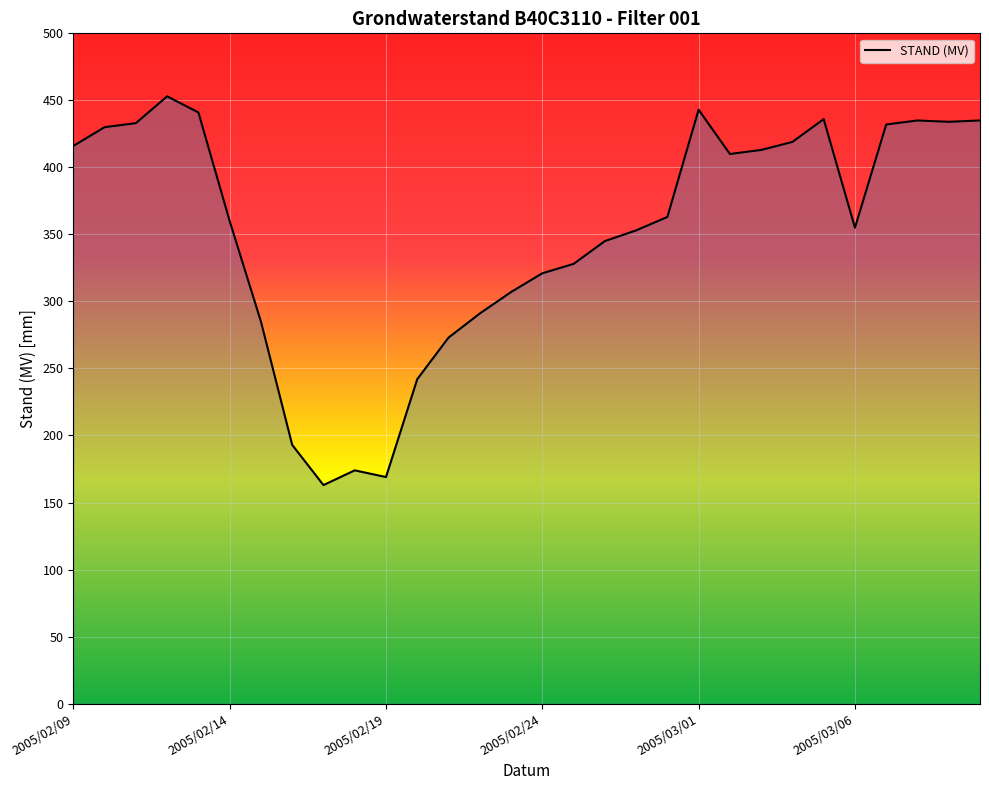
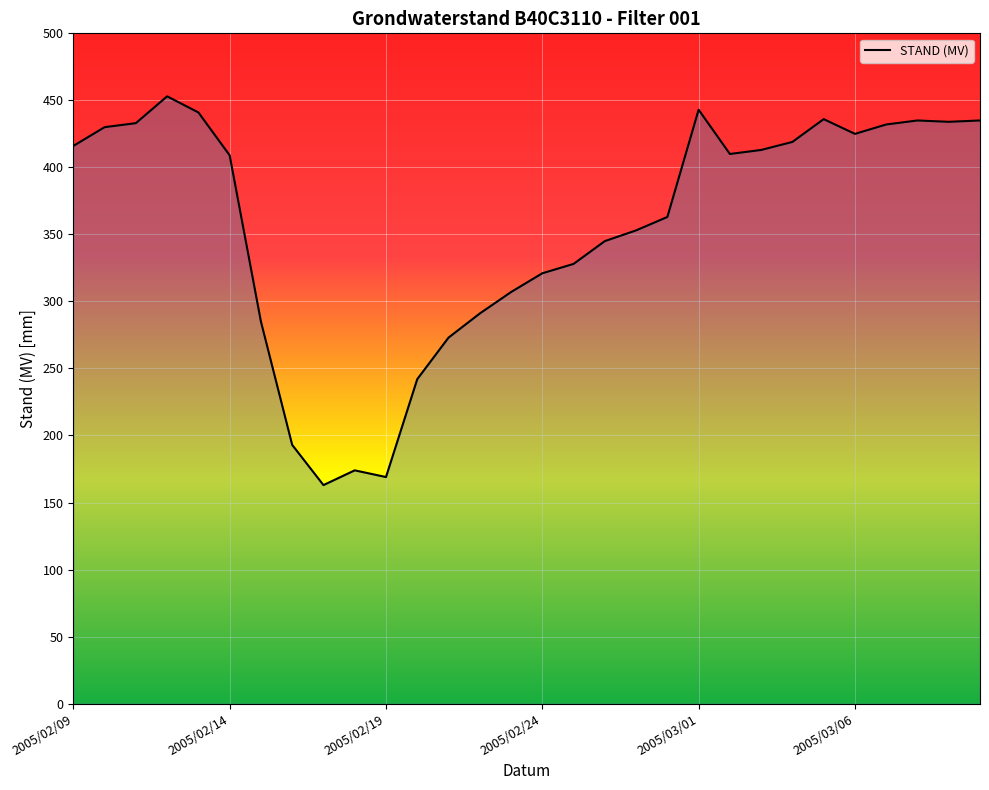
  {
    "2005/02/09": 416,
-   "2005/02/14": 360,
+   "2005/02/14": 409,
    "2005/02/19": 169,
    "2005/02/24": 321,
    "2005/03/01": 443,
-   "2005/03/06": 355
+   "2005/03/06": 425
  }
